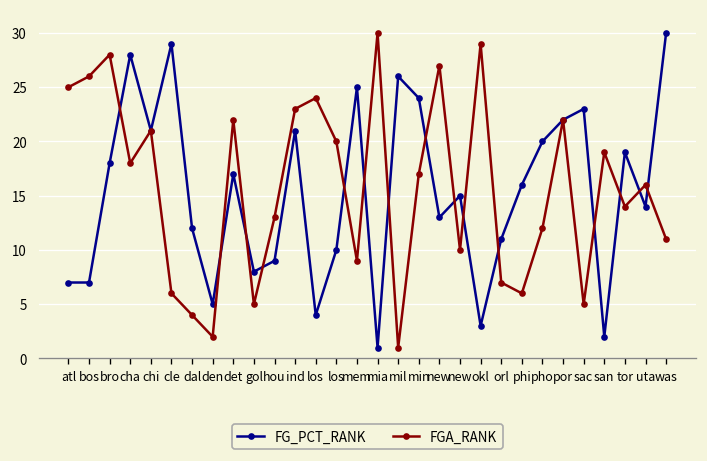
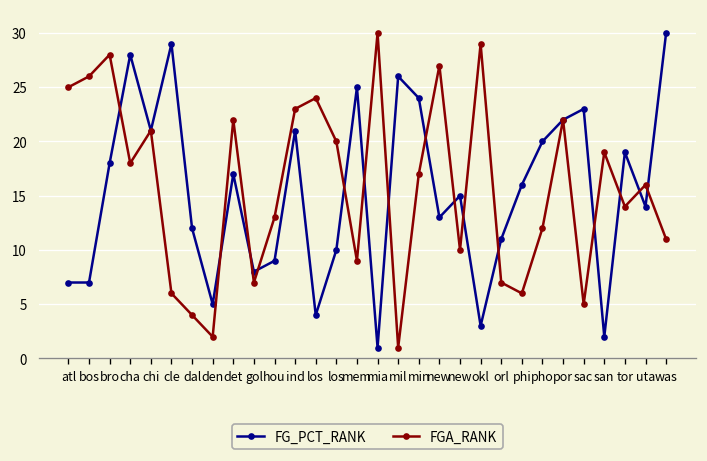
  {
    "FG_PCT_RANK": {
      "atl": 7,
      "bos": 7,
      "bro": 18,
      "cha": 28,
      "cle": 29,
      "dal": 12,
      "den": 5,
      "det": 17,
      "gol": 8,
      "hou": 9,
      "ind": 21,
      "los": 4,
      "mil": 26,
      "min": 24,
      "okl": 3,
      "orl": 11,
      "phi": 16,
      "pho": 20,
      "sac": 23,
      "san": 2,
      "tor": 19,
      "uta": 14,
      "was": 30
    },
    "FGA_RANK": {
      "atl": 25,
      "bos": 26,
      "bro": 28,
      "cha": 18,
      "cle": 6,
      "dal": 4,
      "den": 2,
      "det": 22,
-     "gol": 5,
+     "gol": 7,
      "hou": 13,
      "ind": 23,
      "los": 24,
      "mil": 1,
      "min": 17,
      "okl": 29,
      "orl": 7,
      "phi": 6,
      "pho": 12,
      "sac": 5,
      "san": 19,
      "tor": 14,
      "uta": 16,
      "was": 11
    }
  }
